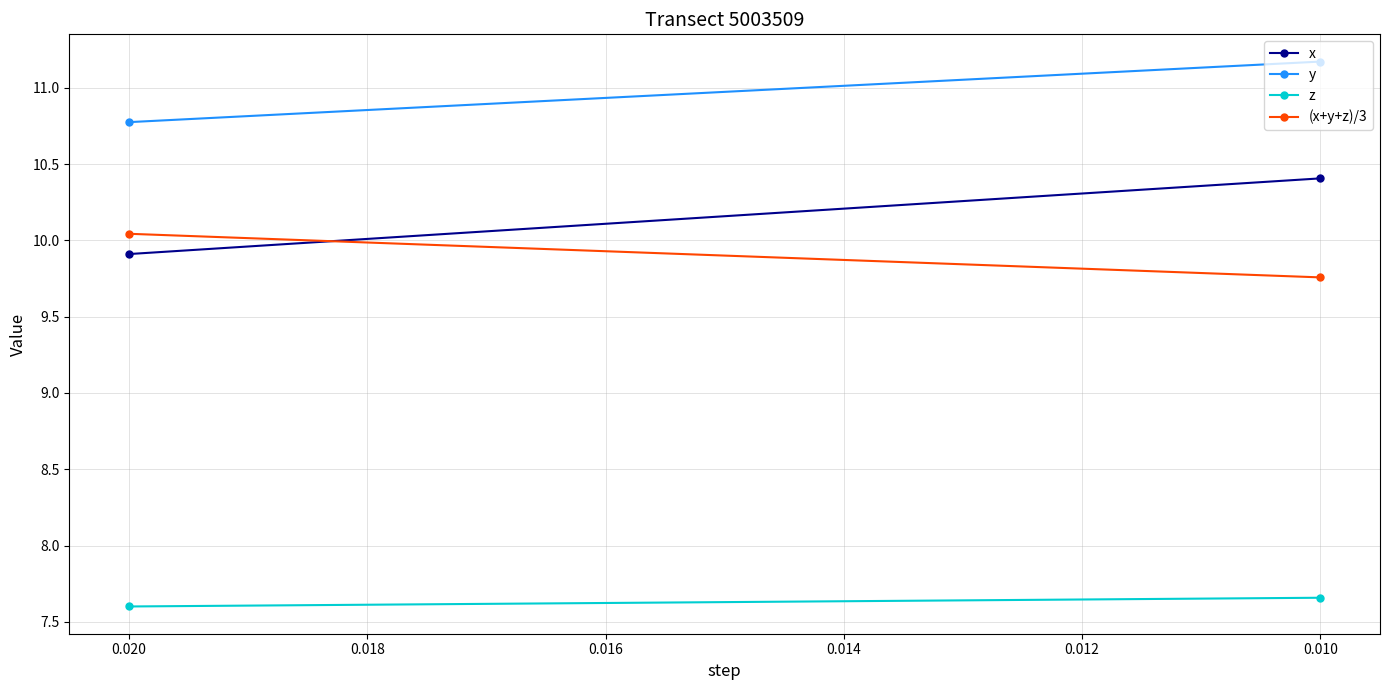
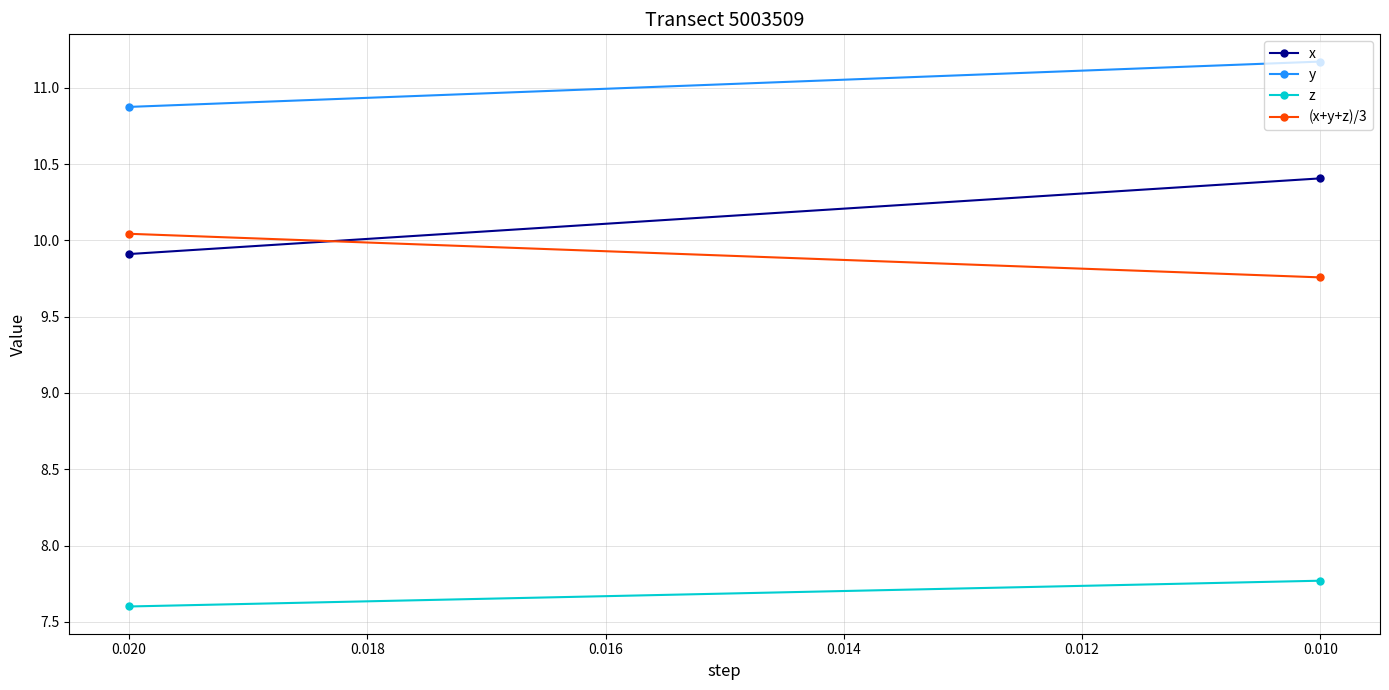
  {
    "x": {
      "0.020": 9.91,
      "0.010": 10.41
    },
    "y": {
-     "0.020": 10.78
+     "0.020": 10.88
    },
    "z": {
      "0.020": 7.60,
-     "0.010": 7.66
+     "0.010": 7.77
    },
    "(x+y+z)/3": {
      "0.020": 10.04,
      "0.010": 9.76
    }
  }
